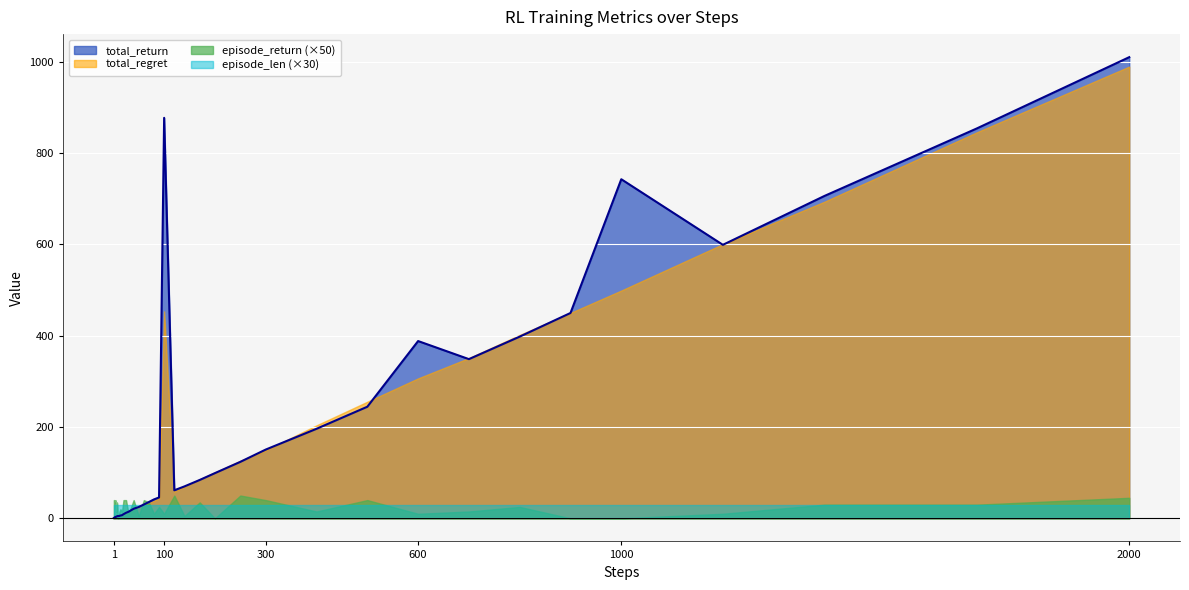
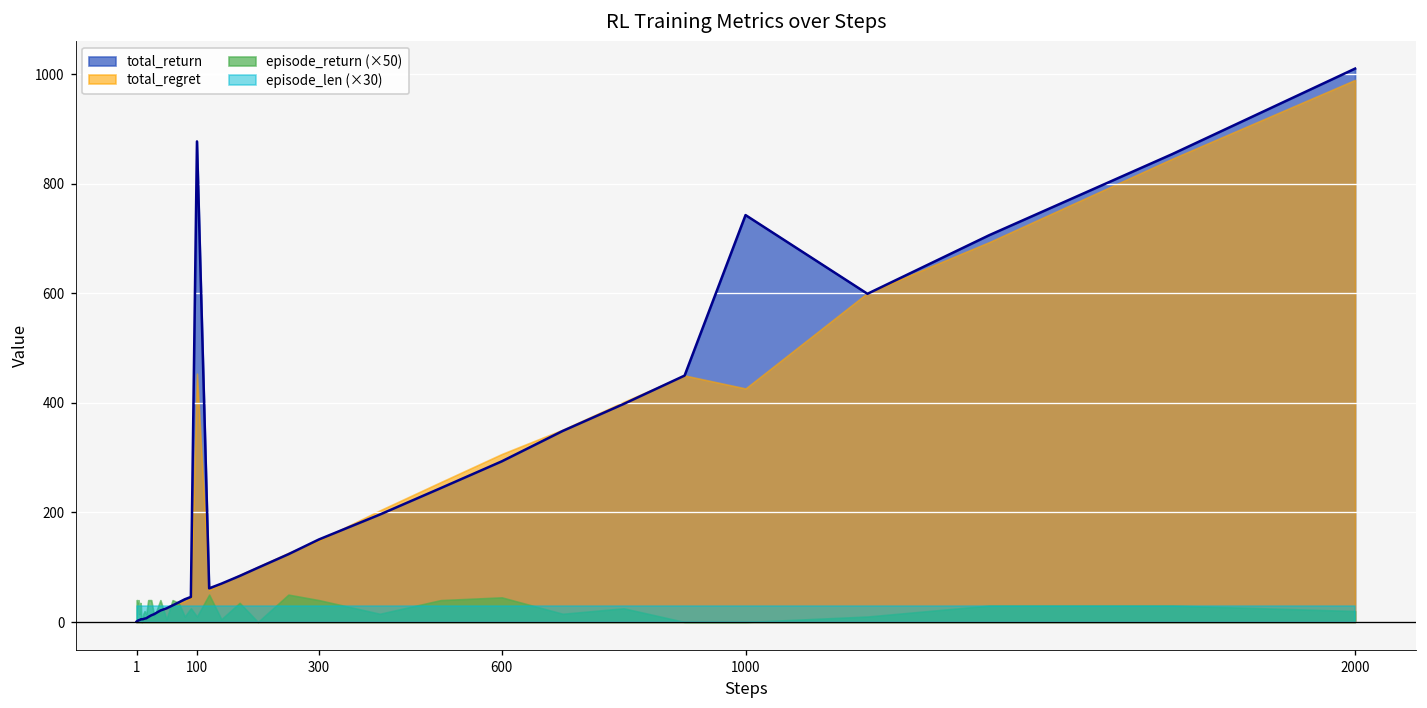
  {
    "total_return": {
      "100": 880,
-     "600": 390,
+     "600": 290,
      "1000": 740,
      "2000": 1010
    },
    "total_regret": {
      "100": 450,
      "600": 310,
-     "1000": 500,
+     "1000": 430,
      "2000": 990
    },
    "episode_return (×50)": {
      "1": 40,
      "100": 10,
      "300": 40,
-     "600": 10,
+     "600": 50,
      "1000": 0,
-     "2000": 50
+     "2000": 20
    },
    "episode_len (×30)": {
      "1": 30,
      "100": 30,
      "300": 30,
      "600": 30,
      "1000": 30,
      "2000": 30
    }
  }
